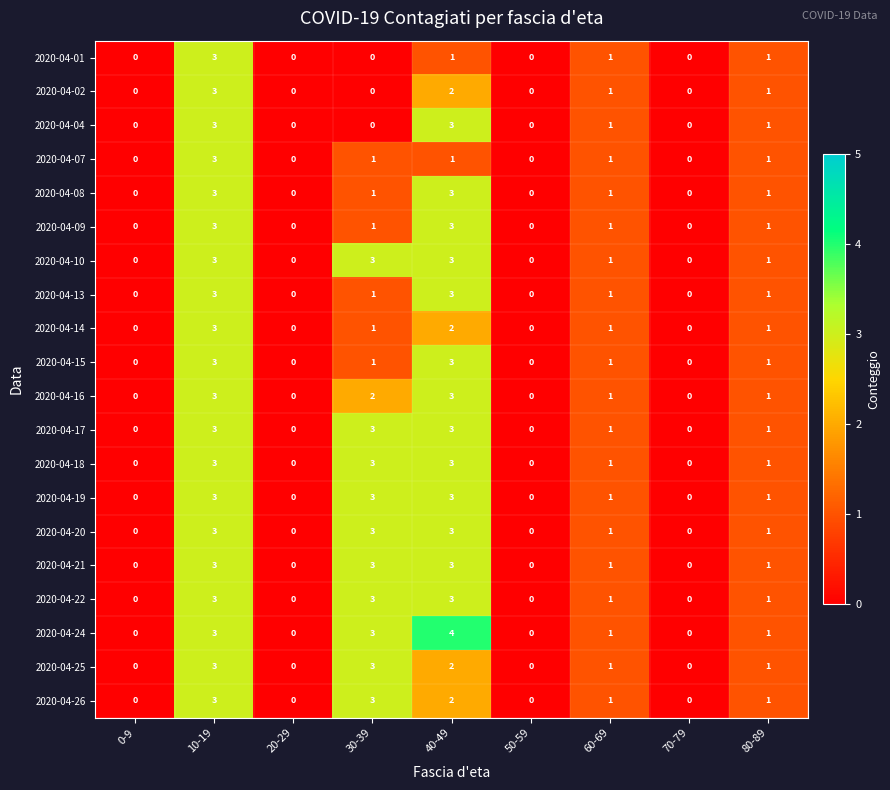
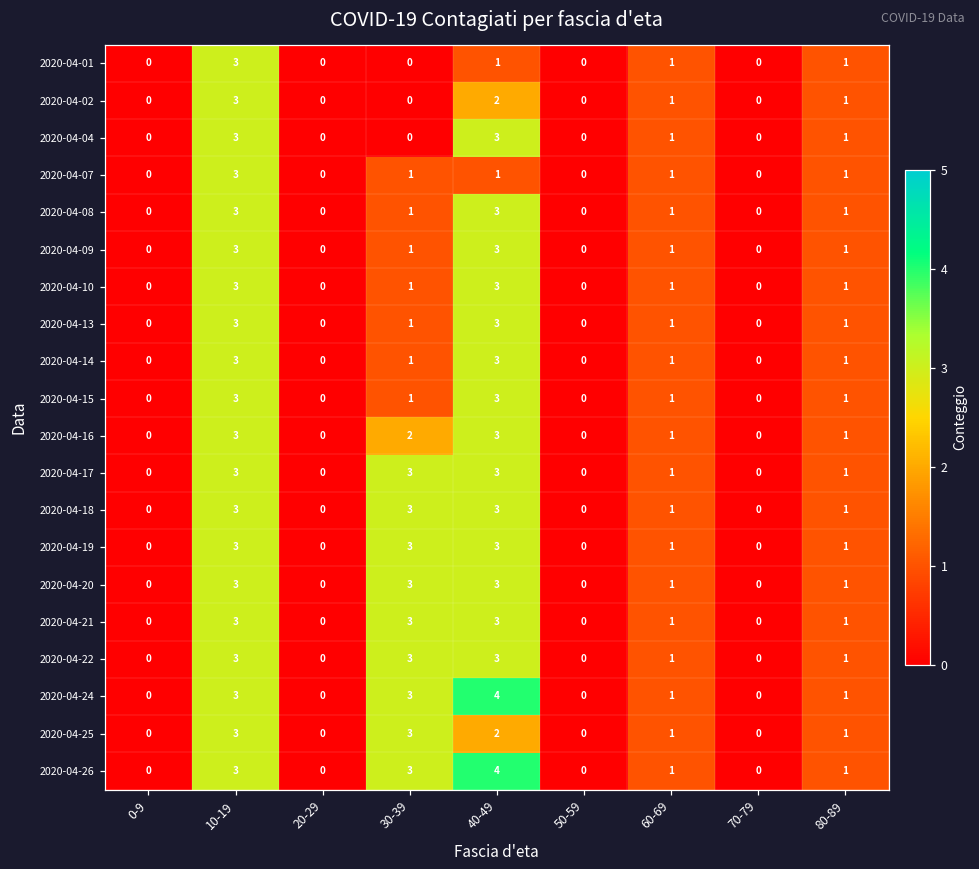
  {
    "2020-04-01": {
      "0-9": 0,
      "10-19": 3,
      "20-29": 0,
      "30-39": 0,
      "40-49": 1,
      "50-59": 0,
      "60-69": 1,
      "70-79": 0,
      "80-89": 1
    },
    "2020-04-02": {
      "0-9": 0,
      "10-19": 3,
      "20-29": 0,
      "30-39": 0,
      "40-49": 2,
      "50-59": 0,
      "60-69": 1,
      "70-79": 0,
      "80-89": 1
    },
    "2020-04-04": {
      "0-9": 0,
      "10-19": 3,
      "20-29": 0,
      "30-39": 0,
      "40-49": 3,
      "50-59": 0,
      "60-69": 1,
      "70-79": 0,
      "80-89": 1
    },
    "2020-04-07": {
      "0-9": 0,
      "10-19": 3,
      "20-29": 0,
      "30-39": 1,
      "40-49": 1,
      "50-59": 0,
      "60-69": 1,
      "70-79": 0,
      "80-89": 1
    },
    "2020-04-08": {
      "0-9": 0,
      "10-19": 3,
      "20-29": 0,
      "30-39": 1,
      "40-49": 3,
      "50-59": 0,
      "60-69": 1,
      "70-79": 0,
      "80-89": 1
    },
    "2020-04-09": {
      "0-9": 0,
      "10-19": 3,
      "20-29": 0,
      "30-39": 1,
      "40-49": 3,
      "50-59": 0,
      "60-69": 1,
      "70-79": 0,
      "80-89": 1
    },
    "2020-04-10": {
      "0-9": 0,
      "10-19": 3,
      "20-29": 0,
-     "30-39": 3,
+     "30-39": 1,
      "40-49": 3,
      "50-59": 0,
      "60-69": 1,
      "70-79": 0,
      "80-89": 1
    },
    "2020-04-13": {
      "0-9": 0,
      "10-19": 3,
      "20-29": 0,
      "30-39": 1,
      "40-49": 3,
      "50-59": 0,
      "60-69": 1,
      "70-79": 0,
      "80-89": 1
    },
    "2020-04-14": {
      "0-9": 0,
      "10-19": 3,
      "20-29": 0,
      "30-39": 1,
-     "40-49": 2,
+     "40-49": 3,
      "50-59": 0,
      "60-69": 1,
      "70-79": 0,
      "80-89": 1
    },
    "2020-04-15": {
      "0-9": 0,
      "10-19": 3,
      "20-29": 0,
      "30-39": 1,
      "40-49": 3,
      "50-59": 0,
      "60-69": 1,
      "70-79": 0,
      "80-89": 1
    },
    "2020-04-16": {
      "0-9": 0,
      "10-19": 3,
      "20-29": 0,
      "30-39": 2,
      "40-49": 3,
      "50-59": 0,
      "60-69": 1,
      "70-79": 0,
      "80-89": 1
    },
    "2020-04-17": {
      "0-9": 0,
      "10-19": 3,
      "20-29": 0,
      "30-39": 3,
      "40-49": 3,
      "50-59": 0,
      "60-69": 1,
      "70-79": 0,
      "80-89": 1
    },
    "2020-04-18": {
      "0-9": 0,
      "10-19": 3,
      "20-29": 0,
      "30-39": 3,
      "40-49": 3,
      "50-59": 0,
      "60-69": 1,
      "70-79": 0,
      "80-89": 1
    },
    "2020-04-19": {
      "0-9": 0,
      "10-19": 3,
      "20-29": 0,
      "30-39": 3,
      "40-49": 3,
      "50-59": 0,
      "60-69": 1,
      "70-79": 0,
      "80-89": 1
    },
    "2020-04-20": {
      "0-9": 0,
      "10-19": 3,
      "20-29": 0,
      "30-39": 3,
      "40-49": 3,
      "50-59": 0,
      "60-69": 1,
      "70-79": 0,
      "80-89": 1
    },
    "2020-04-21": {
      "0-9": 0,
      "10-19": 3,
      "20-29": 0,
      "30-39": 3,
      "40-49": 3,
      "50-59": 0,
      "60-69": 1,
      "70-79": 0,
      "80-89": 1
    },
    "2020-04-22": {
      "0-9": 0,
      "10-19": 3,
      "20-29": 0,
      "30-39": 3,
      "40-49": 3,
      "50-59": 0,
      "60-69": 1,
      "70-79": 0,
      "80-89": 1
    },
    "2020-04-24": {
      "0-9": 0,
      "10-19": 3,
      "20-29": 0,
      "30-39": 3,
      "40-49": 4,
      "50-59": 0,
      "60-69": 1,
      "70-79": 0,
      "80-89": 1
    },
    "2020-04-25": {
      "0-9": 0,
      "10-19": 3,
      "20-29": 0,
      "30-39": 3,
      "40-49": 2,
      "50-59": 0,
      "60-69": 1,
      "70-79": 0,
      "80-89": 1
    },
    "2020-04-26": {
      "0-9": 0,
      "10-19": 3,
      "20-29": 0,
      "30-39": 3,
-     "40-49": 2,
+     "40-49": 4,
      "50-59": 0,
      "60-69": 1,
      "70-79": 0,
      "80-89": 1
    }
  }
